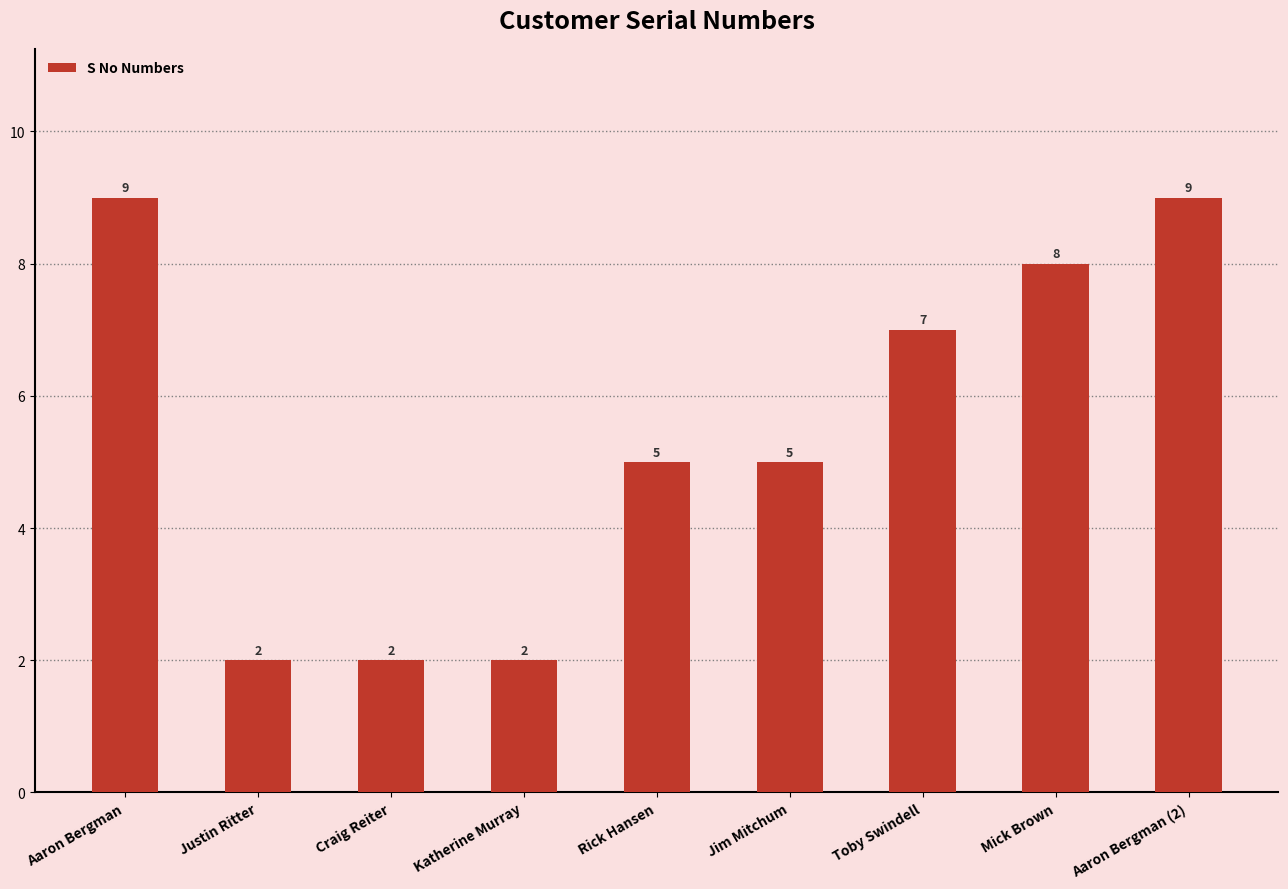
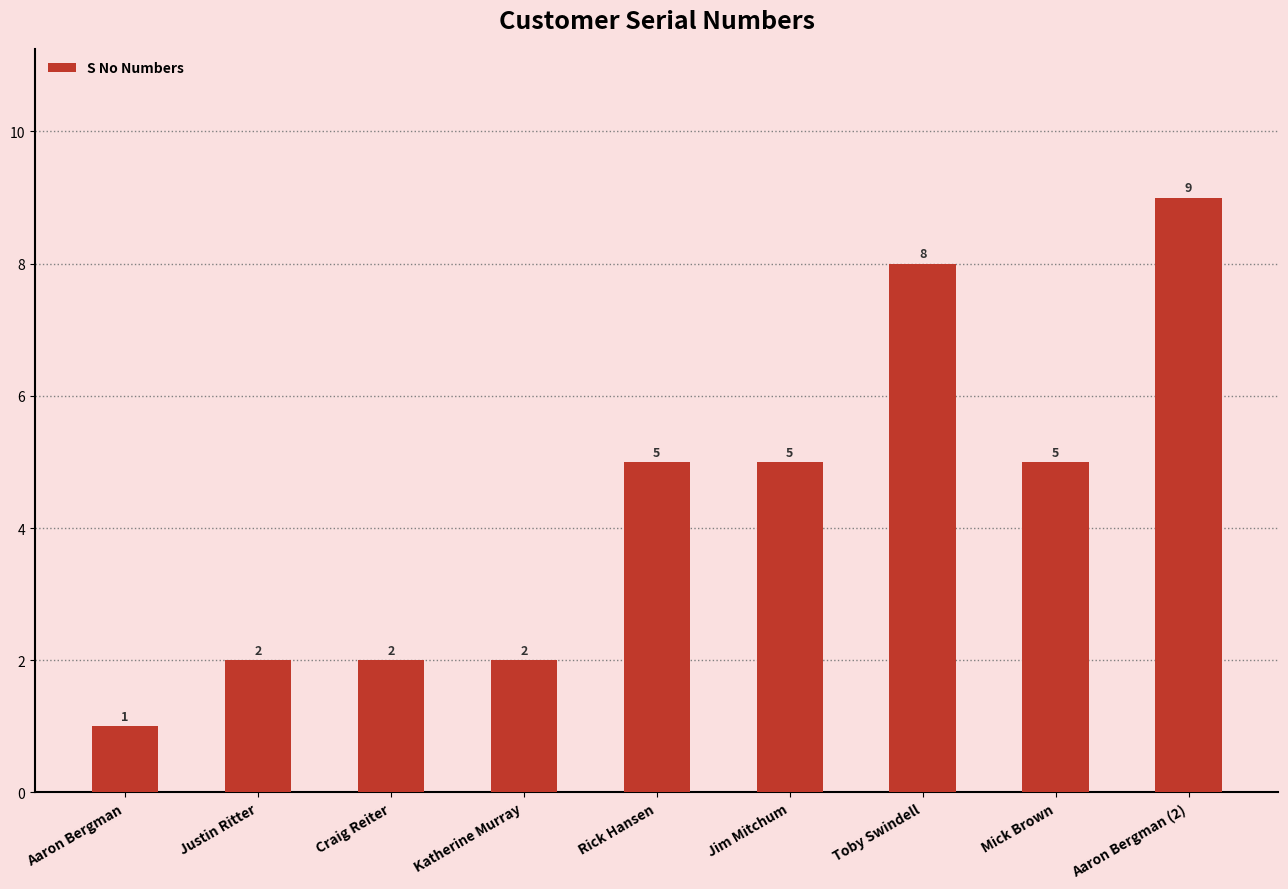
  {
-   "Aaron Bergman": 9,
+   "Aaron Bergman": 1,
    "Justin Ritter": 2,
    "Craig Reiter": 2,
    "Katherine Murray": 2,
    "Rick Hansen": 5,
    "Jim Mitchum": 5,
-   "Toby Swindell": 7,
-   "Mick Brown": 8,
+   "Toby Swindell": 8,
+   "Mick Brown": 5,
    "Aaron Bergman (2)": 9
  }
